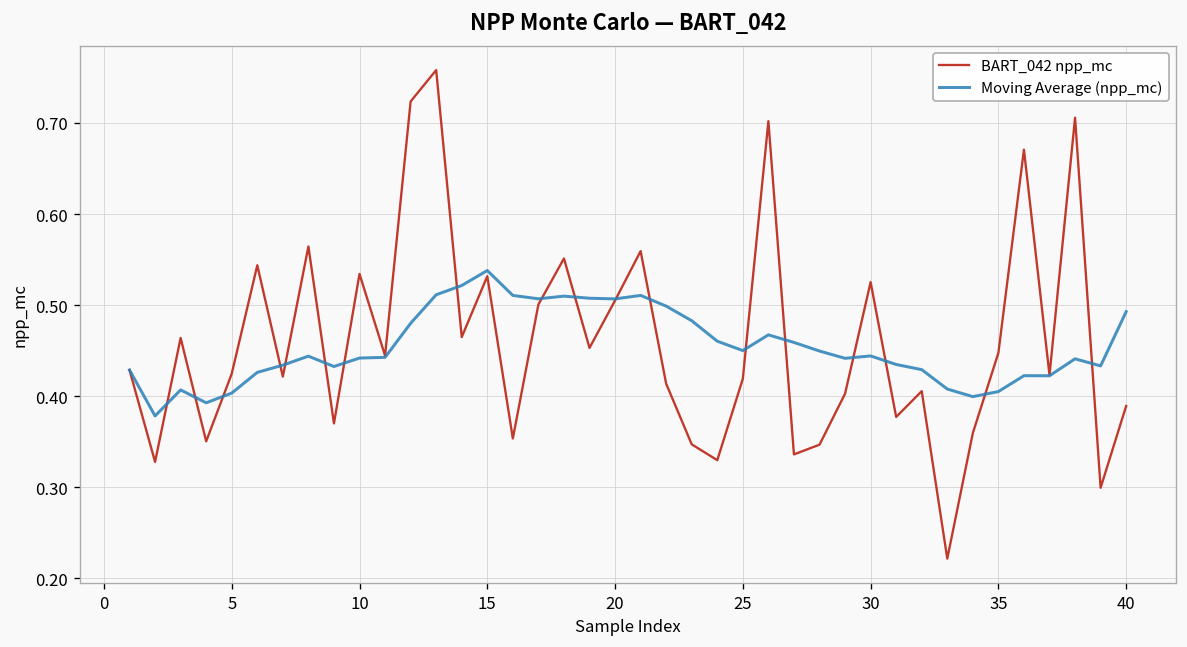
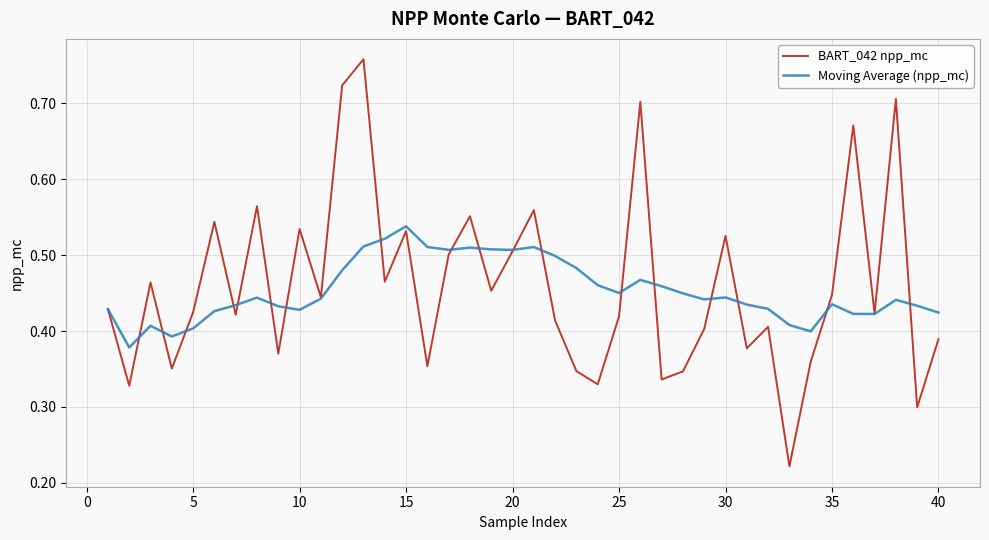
  {
    "BART_042 npp_mc": {
      "5": 0.42,
      "10": 0.53,
      "15": 0.53,
      "25": 0.42,
      "30": 0.53,
      "35": 0.45,
      "40": 0.39
    },
    "Moving Average (npp_mc)": {
      "5": 0.40,
-     "10": 0.44,
+     "10": 0.43,
      "15": 0.54,
      "25": 0.45,
      "30": 0.44,
-     "35": 0.41,
-     "40": 0.49
+     "35": 0.44,
+     "40": 0.42
    }
  }
